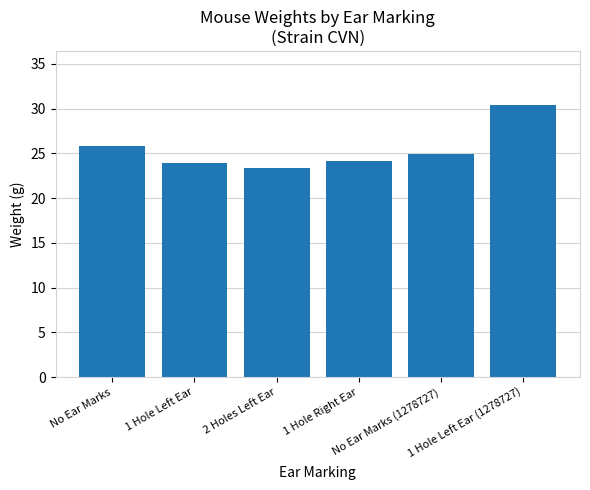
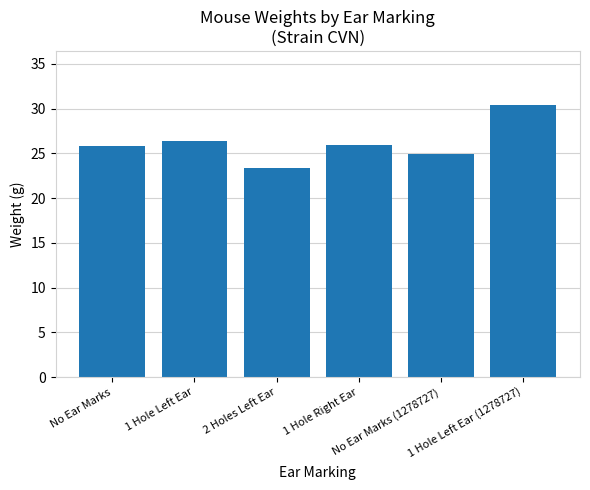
  {
    "No Ear Marks": 26,
-   "1 Hole Left Ear": 24,
+   "1 Hole Left Ear": 26,
    "2 Holes Left Ear": 23,
-   "1 Hole Right Ear": 24,
+   "1 Hole Right Ear": 26,
    "No Ear Marks (1278727)": 25,
    "1 Hole Left Ear (1278727)": 30
  }
